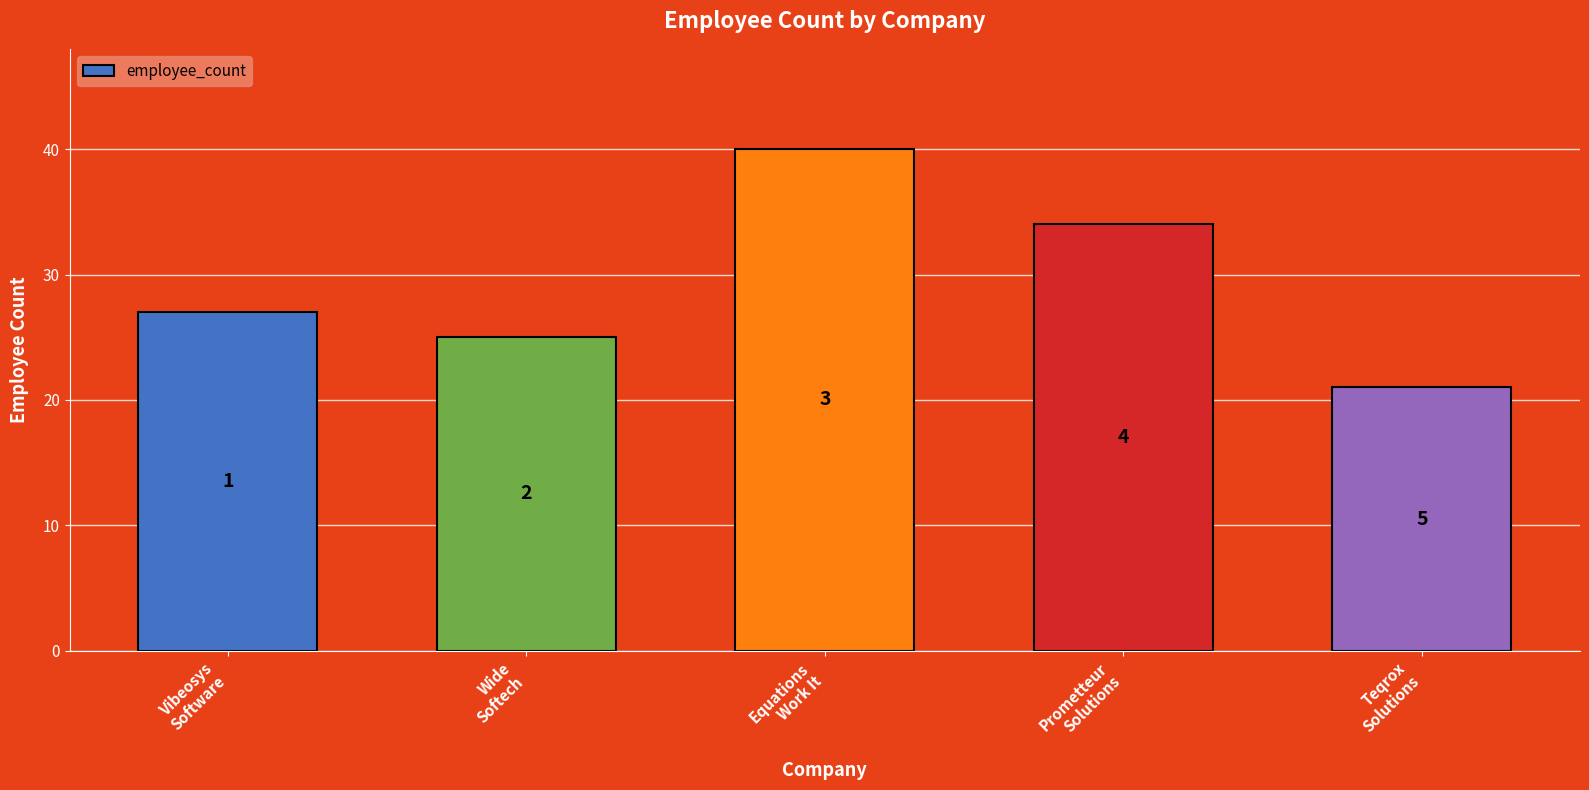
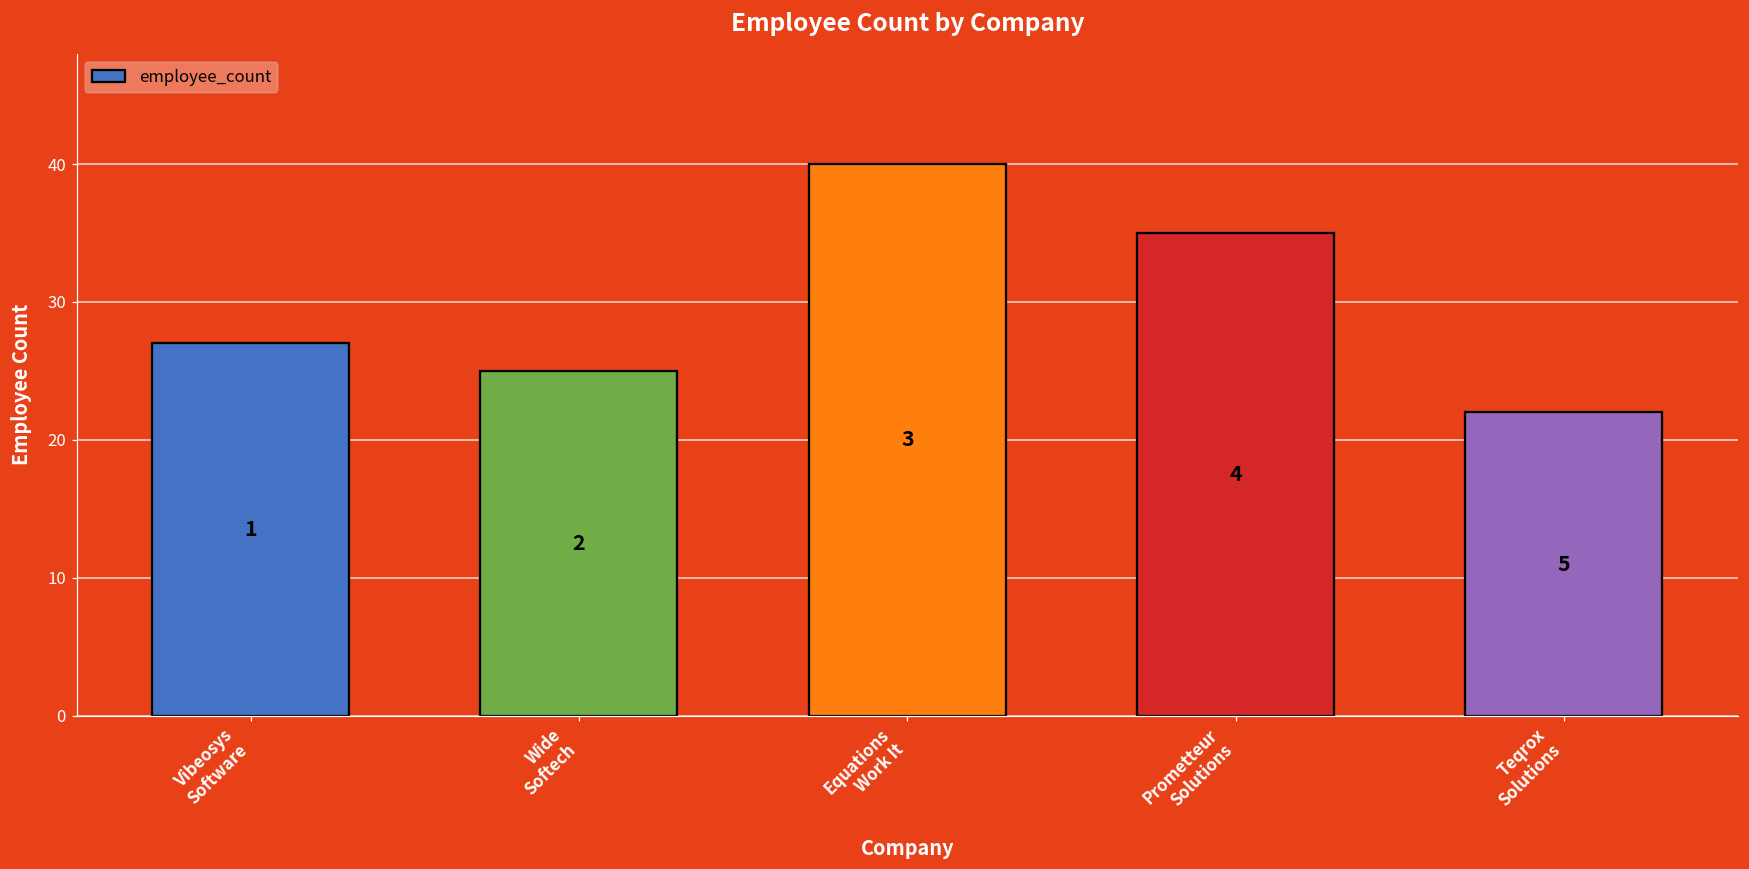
  {
-   "Prometteur Solutions": 34,
-   "Teqrox Solutions": 21
+   "Prometteur Solutions": 35,
+   "Teqrox Solutions": 22
  }
